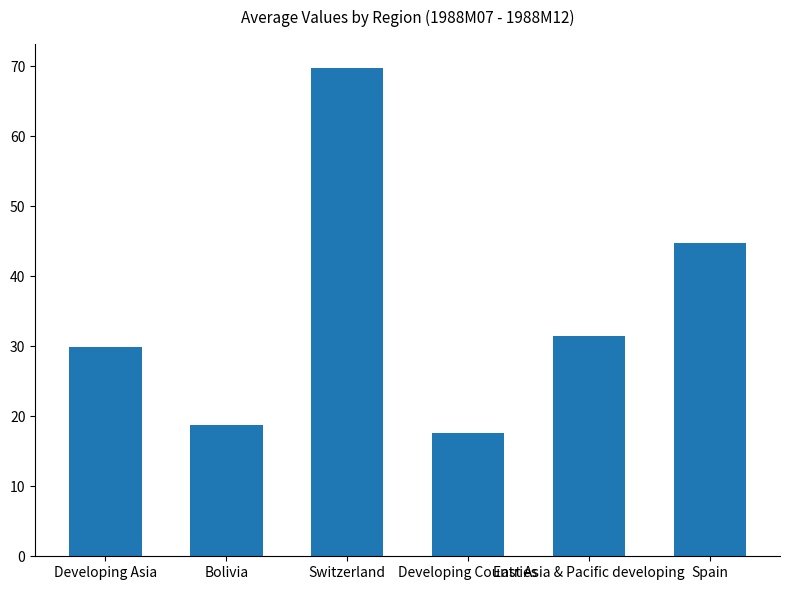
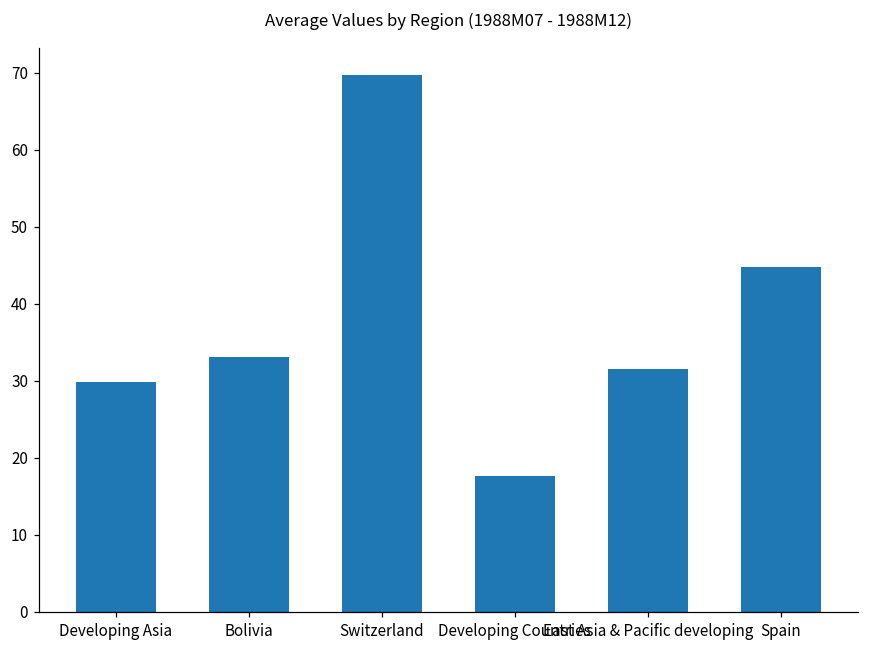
  {
    "Developing Asia": 30,
-   "Bolivia": 19,
+   "Bolivia": 33,
    "Switzerland": 70,
    "Spain": 45
  }
